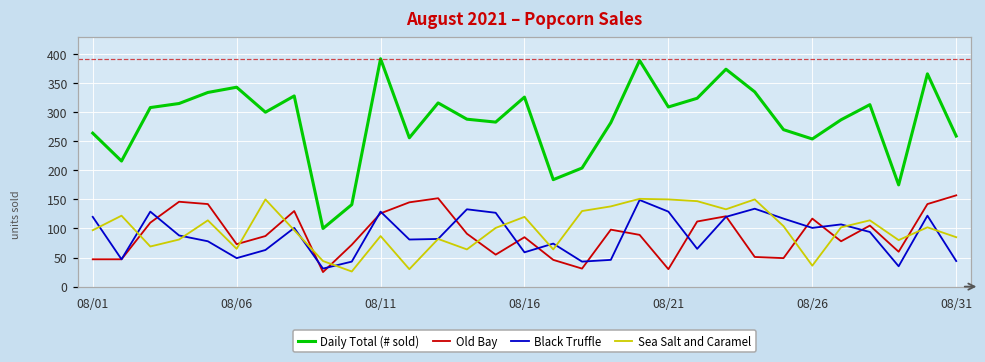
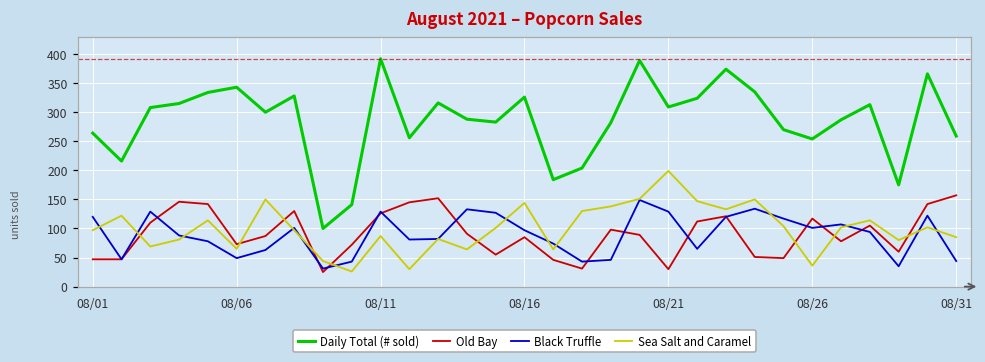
  {
    "Daily Total (# sold)": {
      "08/01": 260,
      "08/06": 340,
      "08/11": 390,
      "08/16": 330,
      "08/21": 310,
      "08/26": 250,
      "08/31": 260
    },
    "Old Bay": {
      "08/01": 50,
      "08/06": 70,
      "08/16": 90,
      "08/21": 30,
      "08/26": 120,
      "08/31": 160
    },
    "Black Truffle": {
      "08/01": 120,
      "08/06": 50,
-     "08/16": 60,
+     "08/16": 100,
      "08/21": 130,
      "08/26": 100,
      "08/31": 40
    },
    "Sea Salt and Caramel": {
      "08/01": 100,
      "08/06": 70,
      "08/11": 90,
-     "08/16": 120,
-     "08/21": 150,
+     "08/16": 140,
+     "08/21": 200,
      "08/26": 40,
      "08/31": 90
    }
  }
